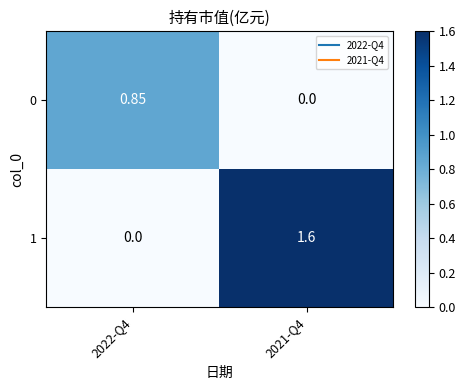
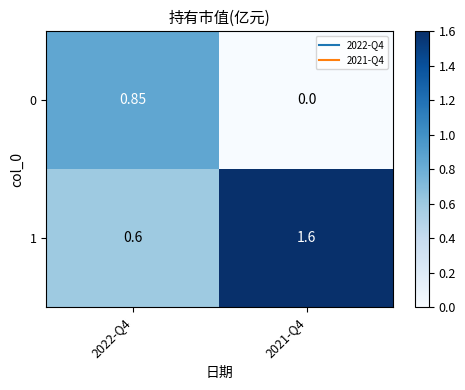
  {
    "0": {
      "2022-Q4": 0.85,
      "2021-Q4": 0.0
    },
    "1": {
-     "2022-Q4": 0.0,
+     "2022-Q4": 0.6,
      "2021-Q4": 1.6
    }
  }
